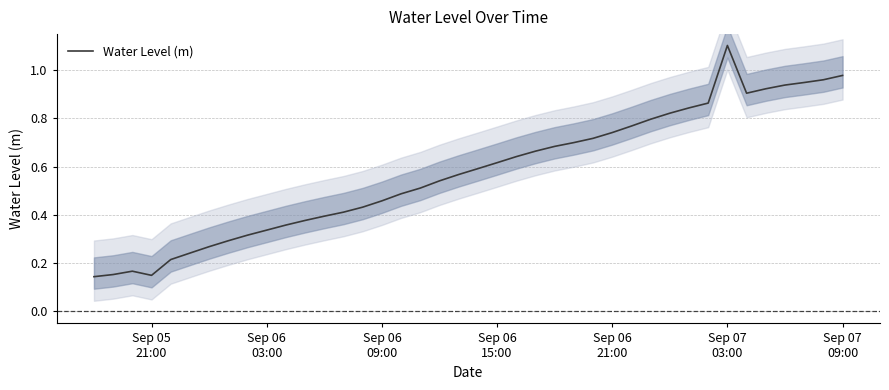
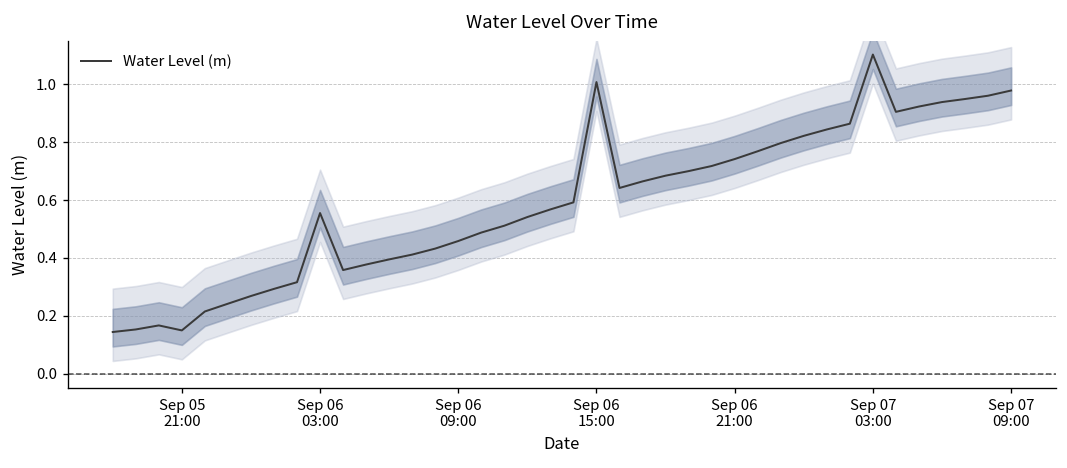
  {
    "Water Level (m)": {
      "Sep 05 21:00": 0.15,
-     "Sep 06 03:00": 0.34,
+     "Sep 06 03:00": 0.56,
      "Sep 06 09:00": 0.46,
-     "Sep 06 15:00": 0.62,
+     "Sep 06 15:00": 1.01,
      "Sep 06 21:00": 0.74,
      "Sep 07 03:00": 1.10,
      "Sep 07 09:00": 0.98
    }
  }
